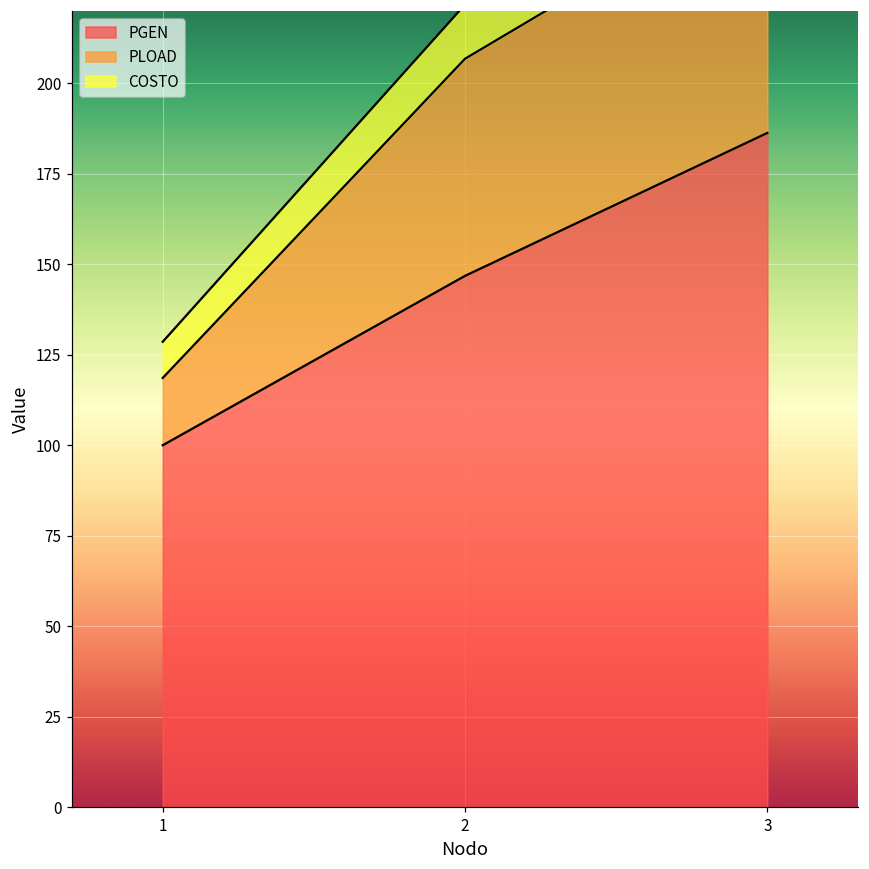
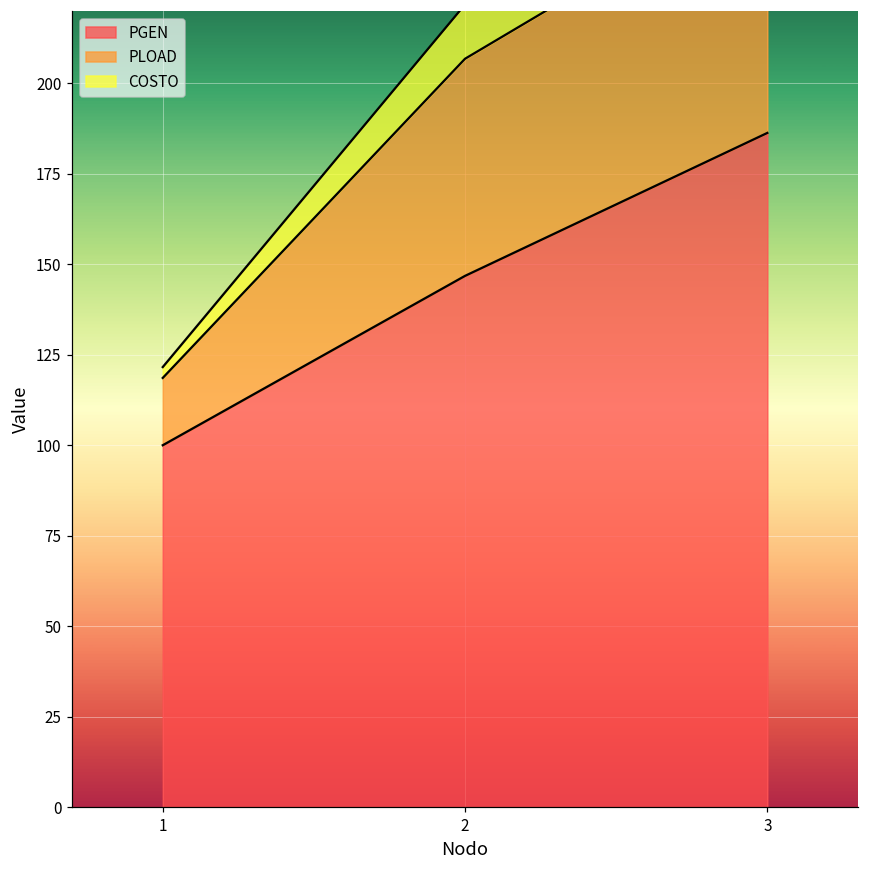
  {
    "PGEN": {
      "1": 100,
      "2": 147,
      "3": 186
    },
    "PLOAD": {
      "1": 19,
      "2": 60
    },
    "COSTO": {
-     "1": 10
+     "1": 3
    }
  }
